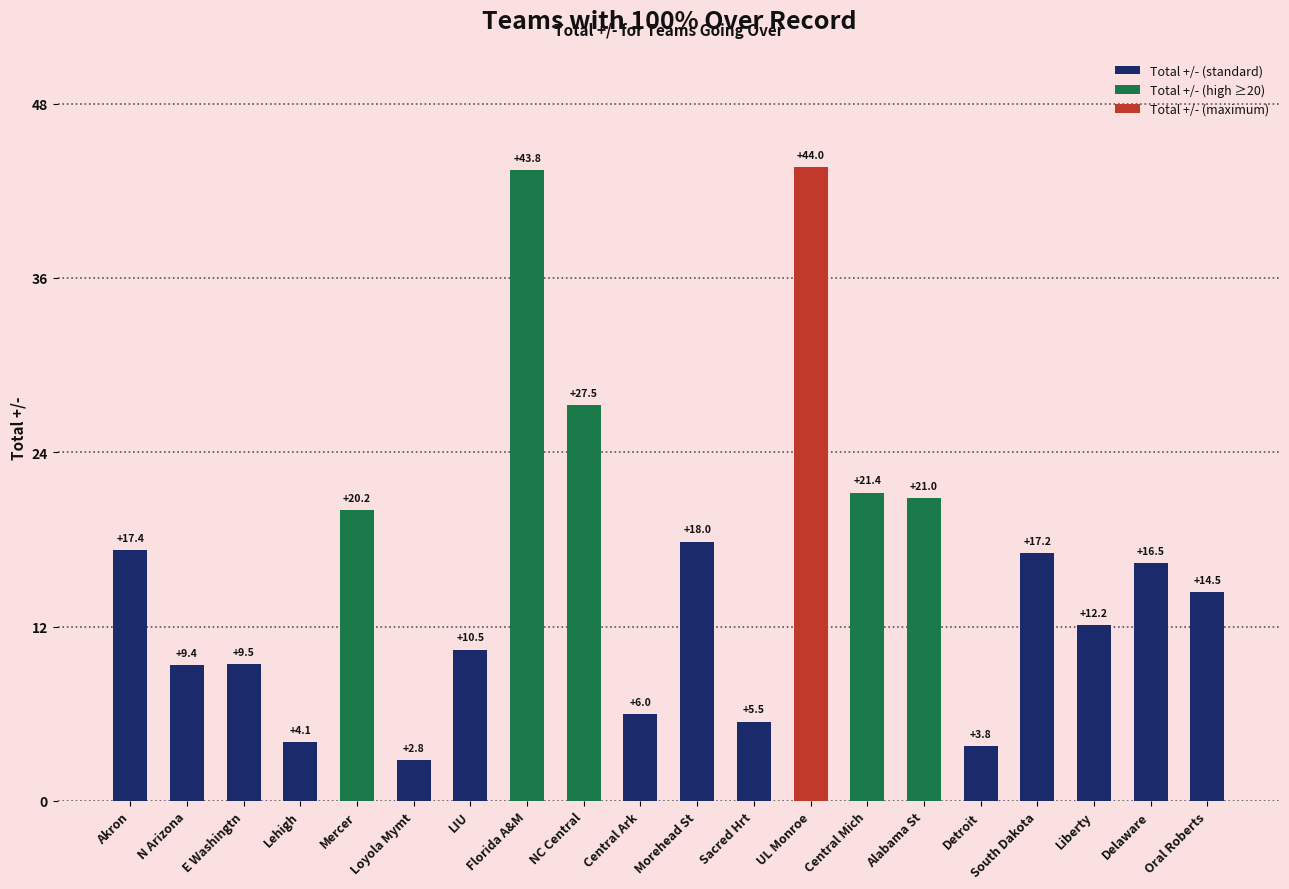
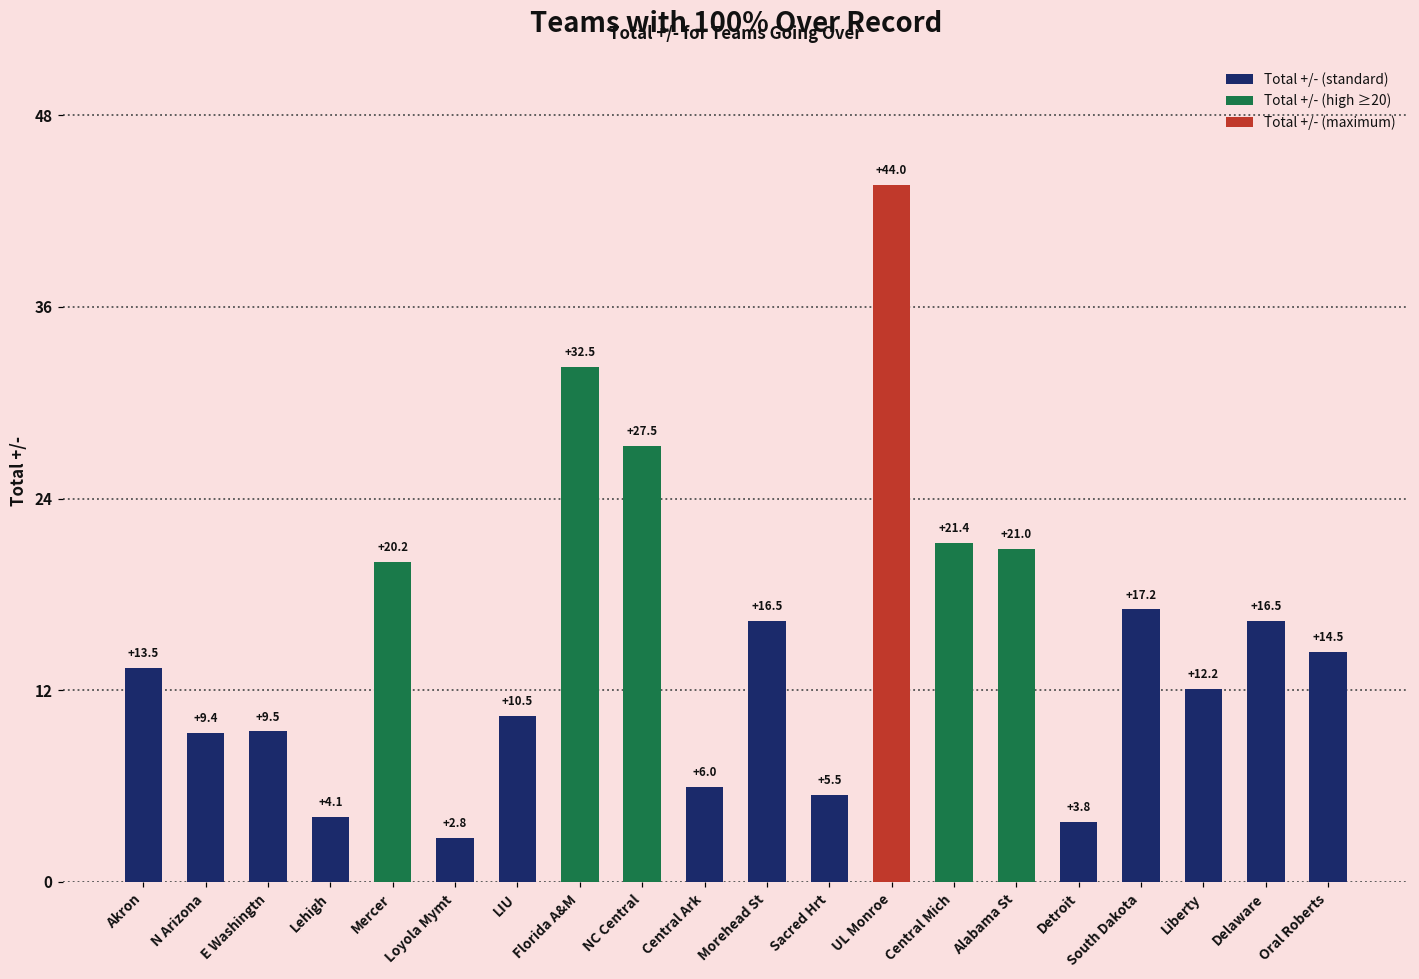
  {
-   "Akron": "+17.4",
+   "Akron": "+13.5",
    "N Arizona": "+9.4",
    "E Washingtn": "+9.5",
    "Lehigh": "+4.1",
    "Mercer": "+20.2",
    "Loyola Mymt": "+2.8",
    "LIU": "+10.5",
-   "Florida A&M": "+43.8",
+   "Florida A&M": "+32.5",
    "NC Central": "+27.5",
    "Central Ark": "+6.0",
-   "Morehead St": "+18.0",
+   "Morehead St": "+16.5",
    "Sacred Hrt": "+5.5",
    "UL Monroe": "+44.0",
    "Central Mich": "+21.4",
    "Alabama St": "+21.0",
    "Detroit": "+3.8",
    "South Dakota": "+17.2",
    "Liberty": "+12.2",
    "Delaware": "+16.5",
    "Oral Roberts": "+14.5"
  }
